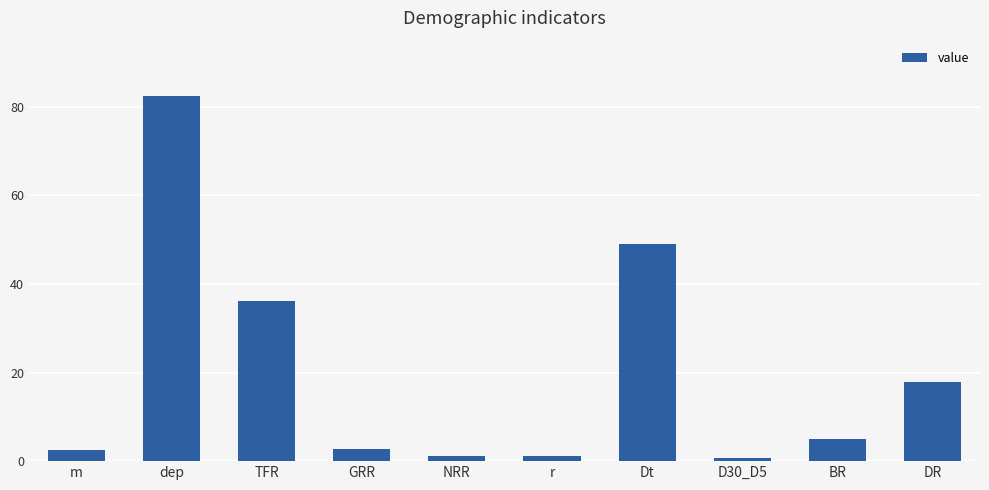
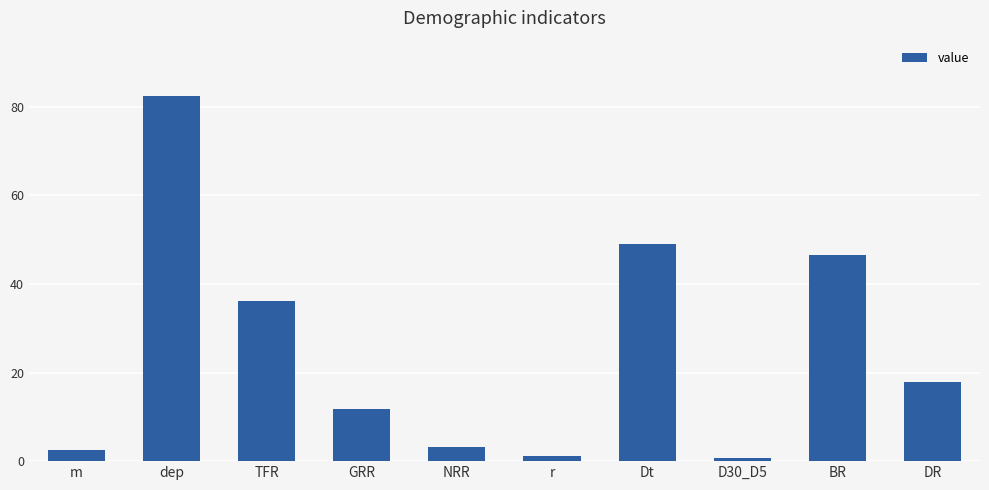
  {
    "m": 3,
    "dep": 83,
    "TFR": 36,
-   "GRR": 3,
-   "NRR": 1,
+   "GRR": 12,
+   "NRR": 3,
    "r": 1,
    "Dt": 49,
    "D30_D5": 1,
-   "BR": 5,
+   "BR": 47,
    "DR": 18
  }
